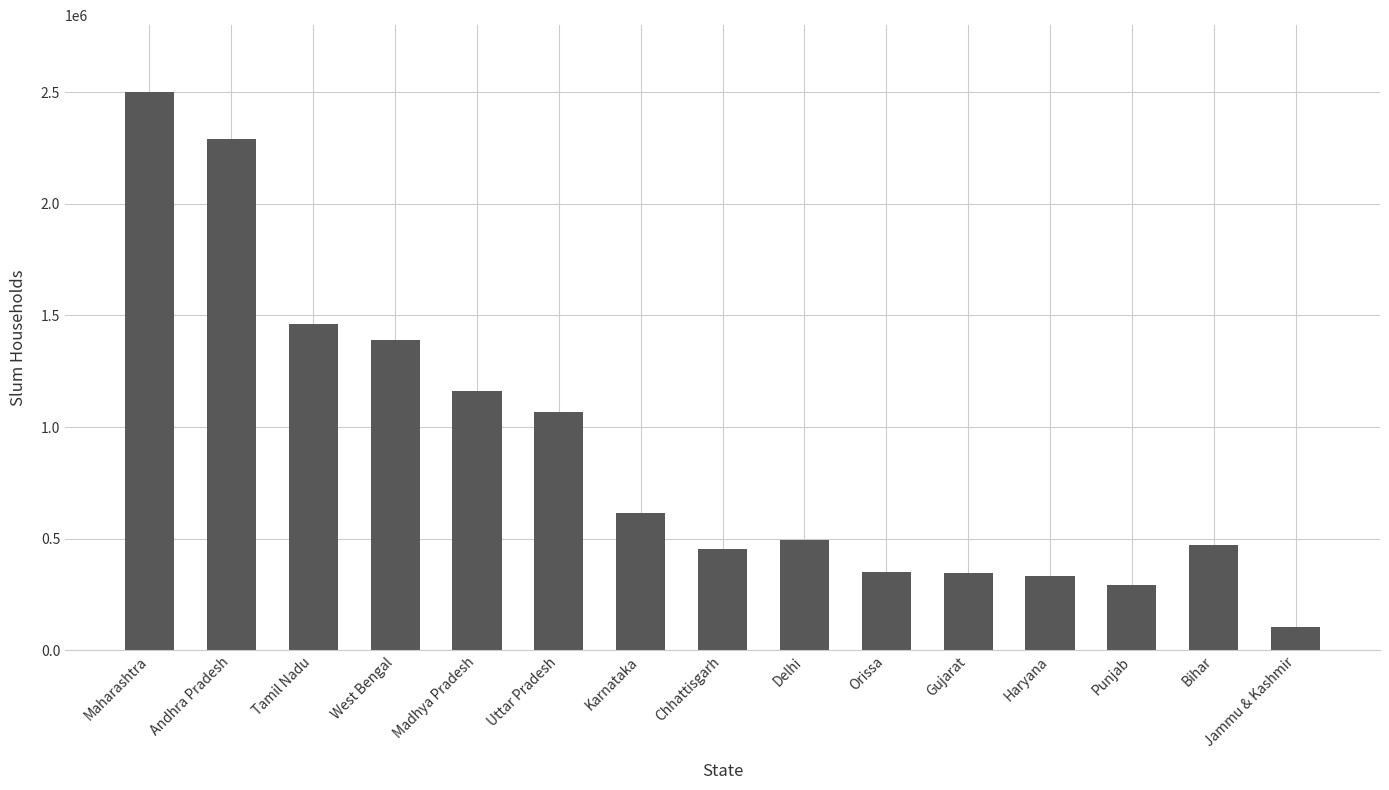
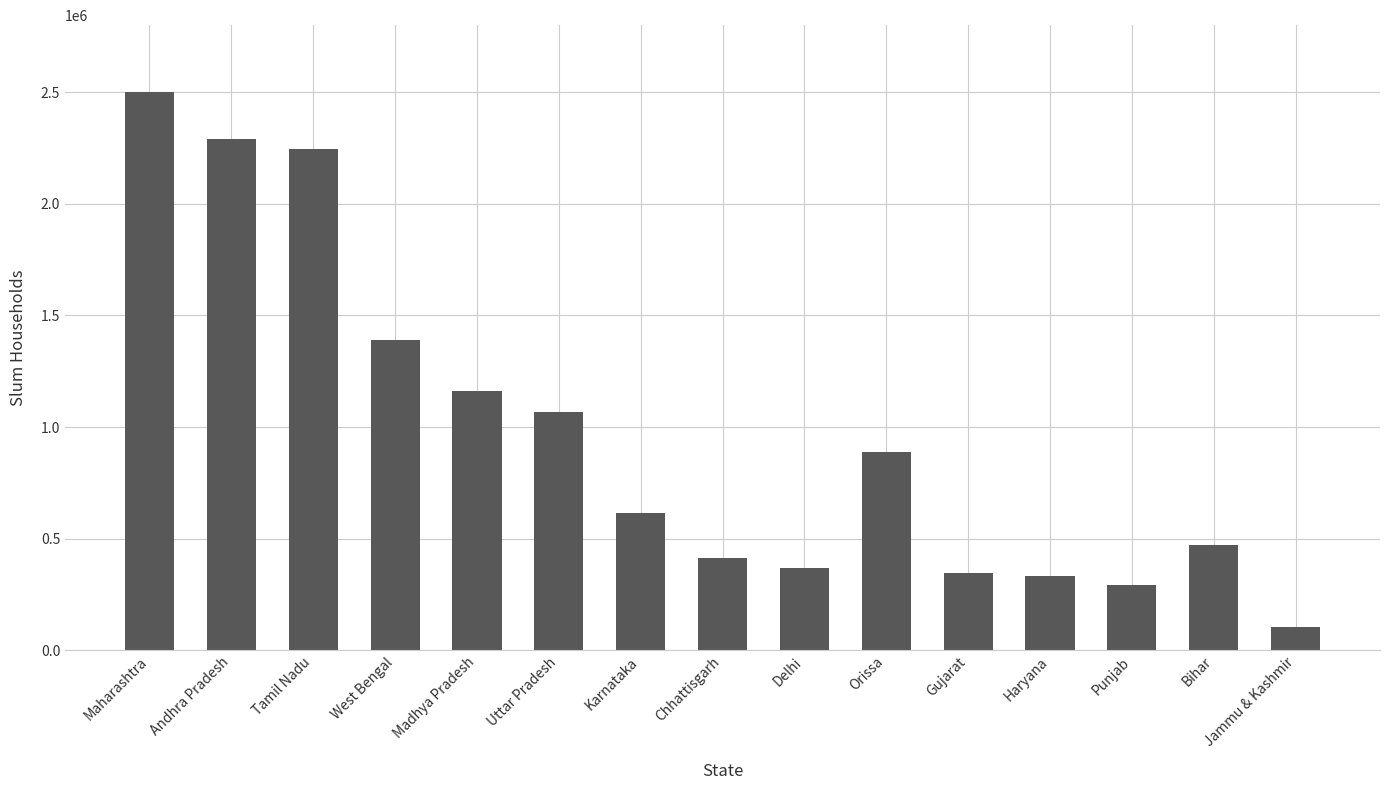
  {
    "Maharashtra": 2500000,
    "Andhra Pradesh": 2290000,
-   "Tamil Nadu": 1460000,
+   "Tamil Nadu": 2250000,
    "West Bengal": 1390000,
    "Madhya Pradesh": 1160000,
    "Uttar Pradesh": 1070000,
    "Karnataka": 610000,
-   "Chhattisgarh": 450000,
-   "Delhi": 490000,
-   "Orissa": 350000,
+   "Chhattisgarh": 410000,
+   "Delhi": 370000,
+   "Orissa": 890000,
    "Gujarat": 350000,
    "Haryana": 330000,
    "Punjab": 290000,
    "Bihar": 470000,
    "Jammu & Kashmir": 100000
  }
